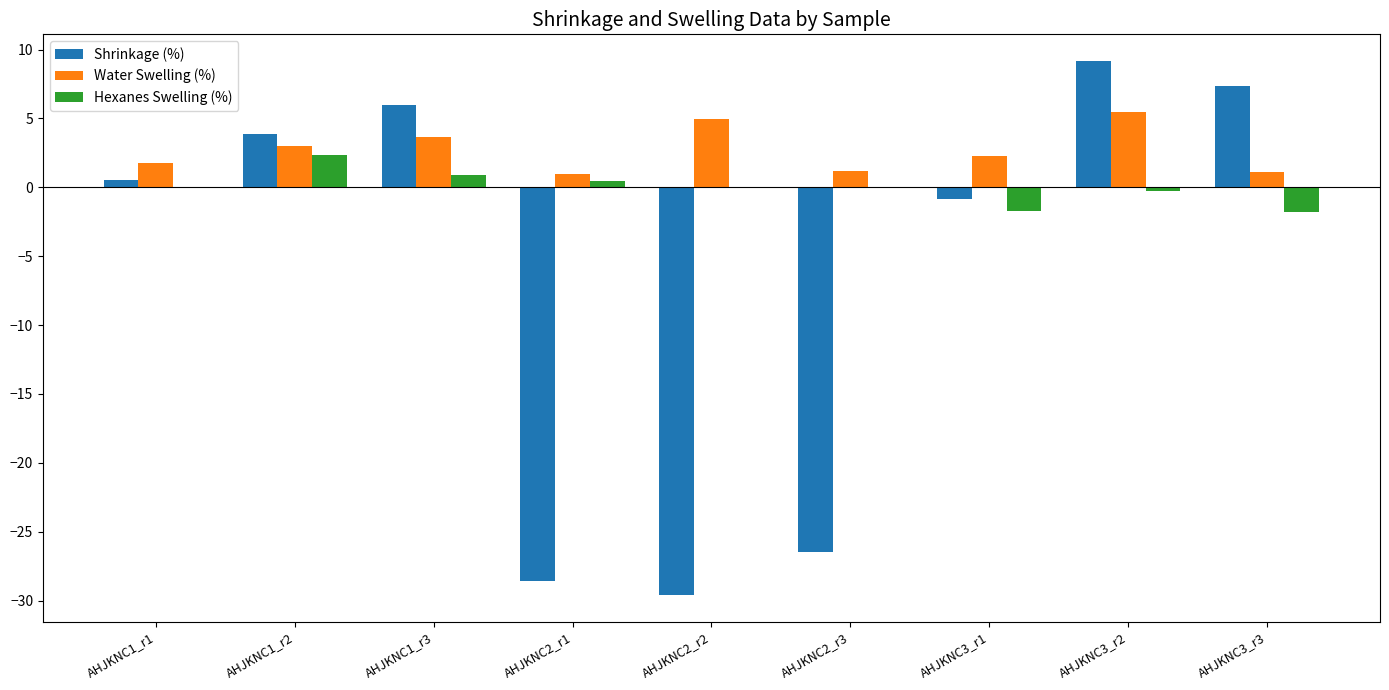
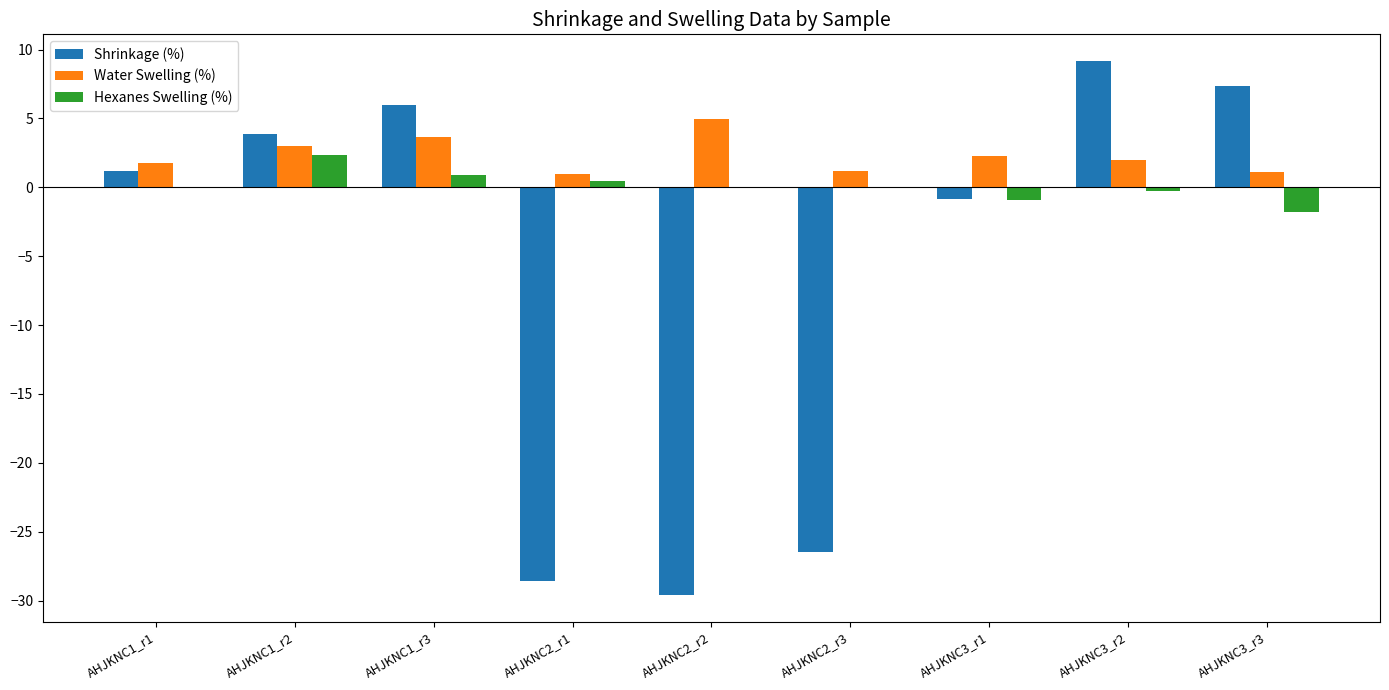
  {
    "Shrinkage (%)": {
-     "AHJKNC1_r1": 0.6,
+     "AHJKNC1_r1": 1.2,
      "AHJKNC1_r2": 3.9,
      "AHJKNC1_r3": 6.0,
      "AHJKNC2_r1": -28.6,
      "AHJKNC2_r2": -29.6,
      "AHJKNC2_r3": -26.5,
      "AHJKNC3_r1": -0.8,
      "AHJKNC3_r2": 9.2,
      "AHJKNC3_r3": 7.3
    },
    "Water Swelling (%)": {
      "AHJKNC1_r1": 1.8,
      "AHJKNC1_r2": 3.0,
      "AHJKNC1_r3": 3.6,
      "AHJKNC2_r1": 0.9,
      "AHJKNC2_r2": 5.0,
      "AHJKNC2_r3": 1.2,
      "AHJKNC3_r1": 2.3,
-     "AHJKNC3_r2": 5.5,
+     "AHJKNC3_r2": 2.0,
      "AHJKNC3_r3": 1.1
    },
    "Hexanes Swelling (%)": {
      "AHJKNC1_r2": 2.4,
      "AHJKNC1_r3": 0.9,
      "AHJKNC2_r1": 0.5,
      "AHJKNC2_r2": 0.0,
-     "AHJKNC3_r1": -1.7,
+     "AHJKNC3_r1": -0.9,
      "AHJKNC3_r2": -0.3,
      "AHJKNC3_r3": -1.8
    }
  }
